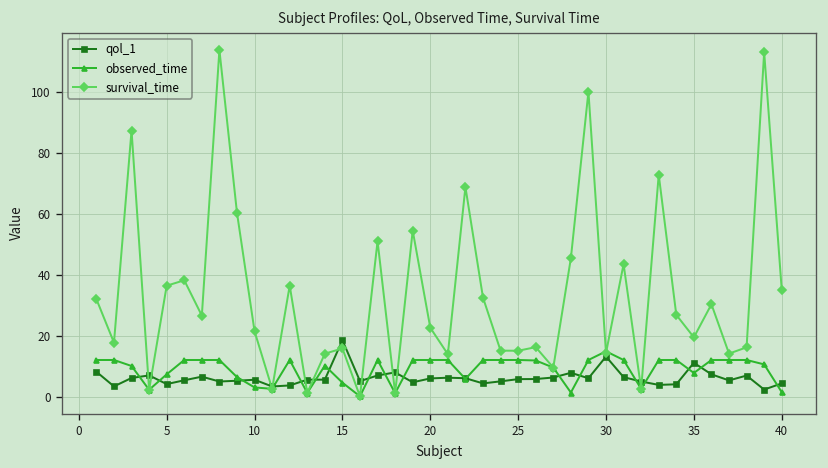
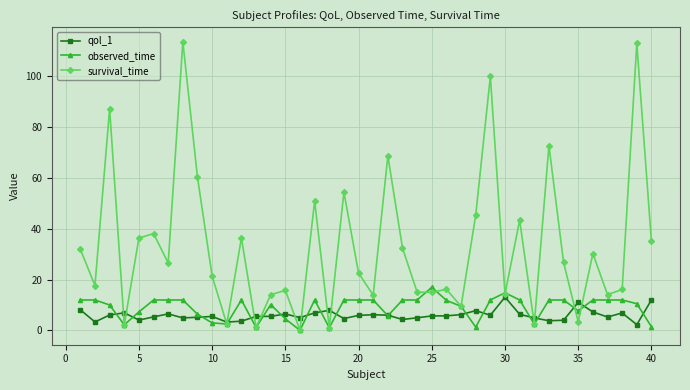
  {
    "qol_1": {
      "5": 4,
      "10": 6,
-     "15": 19,
+     "15": 7,
      "20": 6,
      "25": 6,
      "30": 13,
      "35": 11,
-     "40": 4
+     "40": 12
    },
    "observed_time": {
      "5": 7,
      "10": 3,
      "15": 5,
      "20": 12,
-     "25": 12,
+     "25": 17,
      "35": 8,
      "40": 1
    },
    "survival_time": {
      "5": 36,
      "10": 21,
      "15": 16,
      "20": 23,
      "25": 15,
-     "35": 19,
+     "35": 3,
      "40": 35
    }
  }
